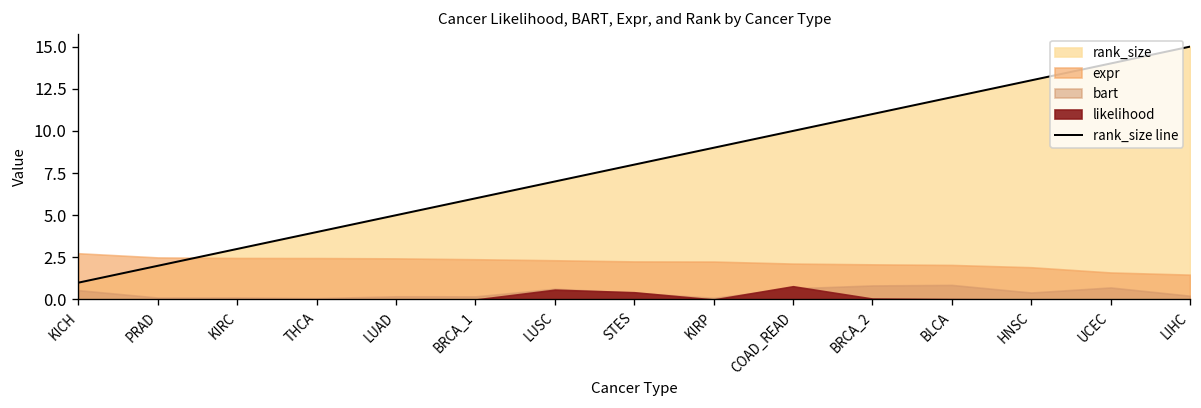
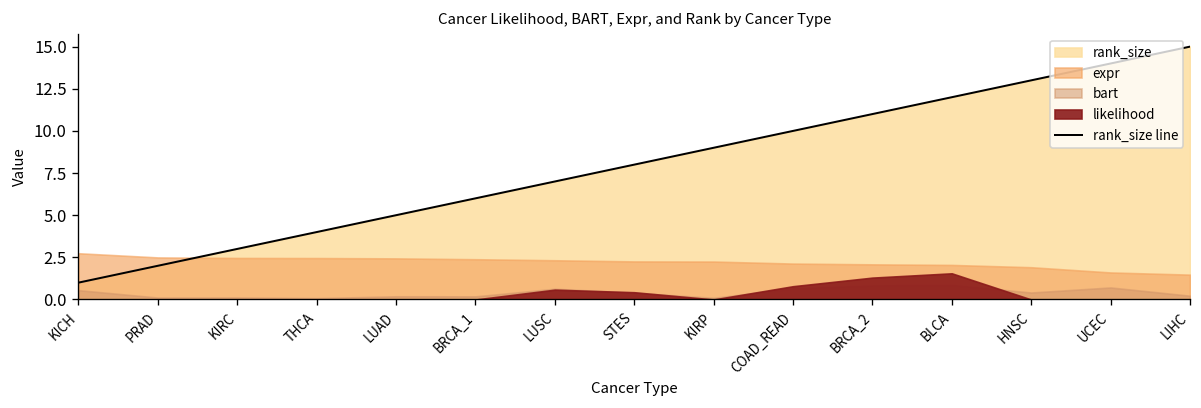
  {
    "likelihood": {
-     "BRCA_2": 0.1,
-     "BLCA": 0.0
+     "BRCA_2": 1.3,
+     "BLCA": 1.6
    }
  }
